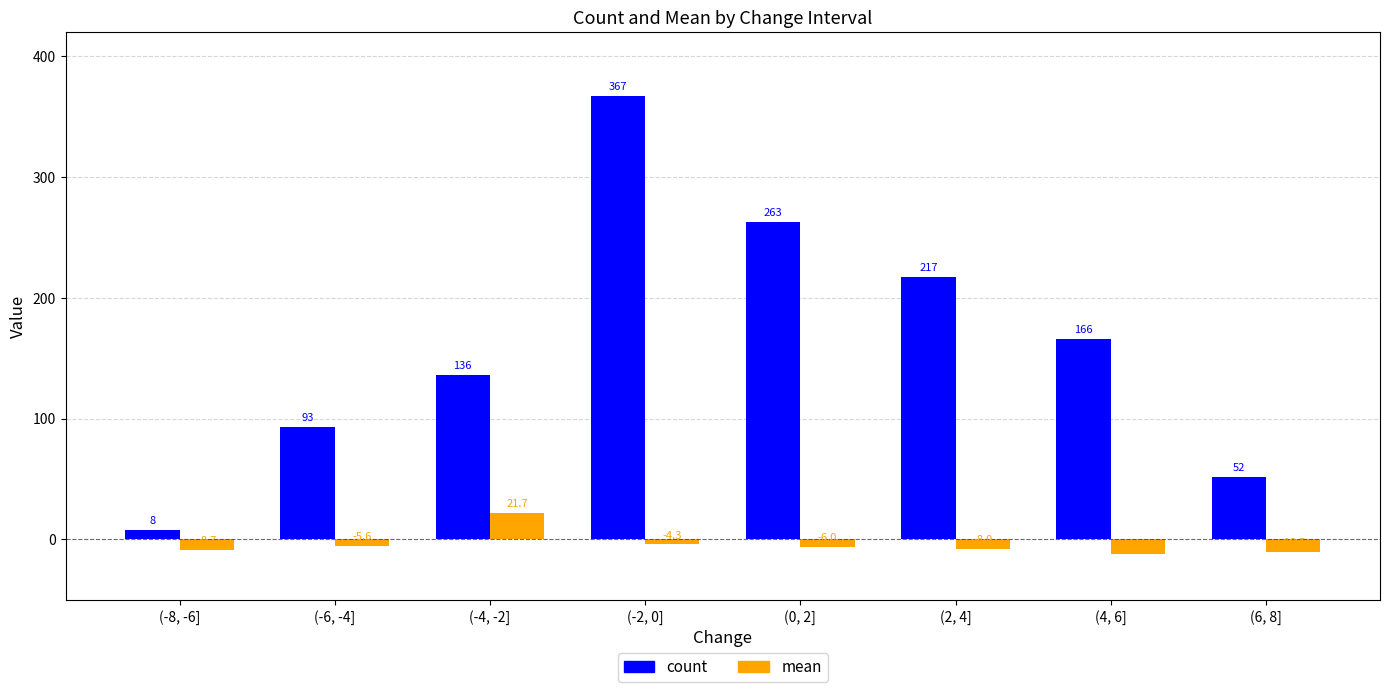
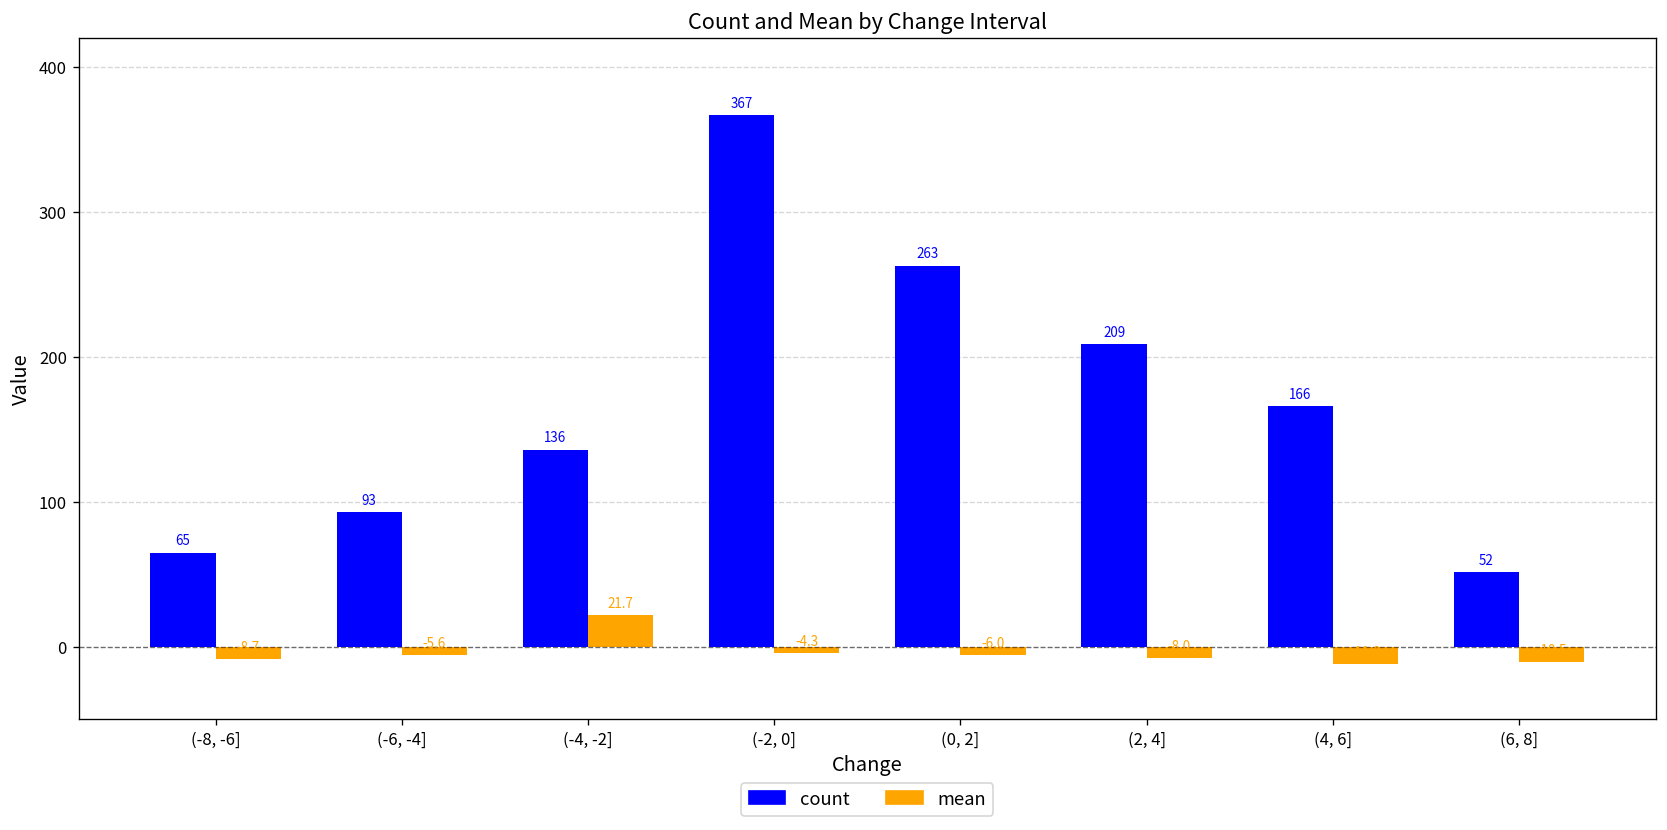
  {
    "count": {
-     "(-8, -6]": 8,
+     "(-8, -6]": 65,
      "(-6, -4]": 93,
      "(-4, -2]": 136,
      "(-2, 0]": 367,
      "(0, 2]": 263,
-     "(2, 4]": 217,
+     "(2, 4]": 209,
      "(4, 6]": 166,
      "(6, 8]": 52
    },
    "mean": {
      "(-8, -6]": -8.7,
      "(-6, -4]": -5.6,
      "(-4, -2]": 21.7,
      "(-2, 0]": -4.3,
      "(0, 2]": -6.0,
      "(2, 4]": -8.0
    }
  }
